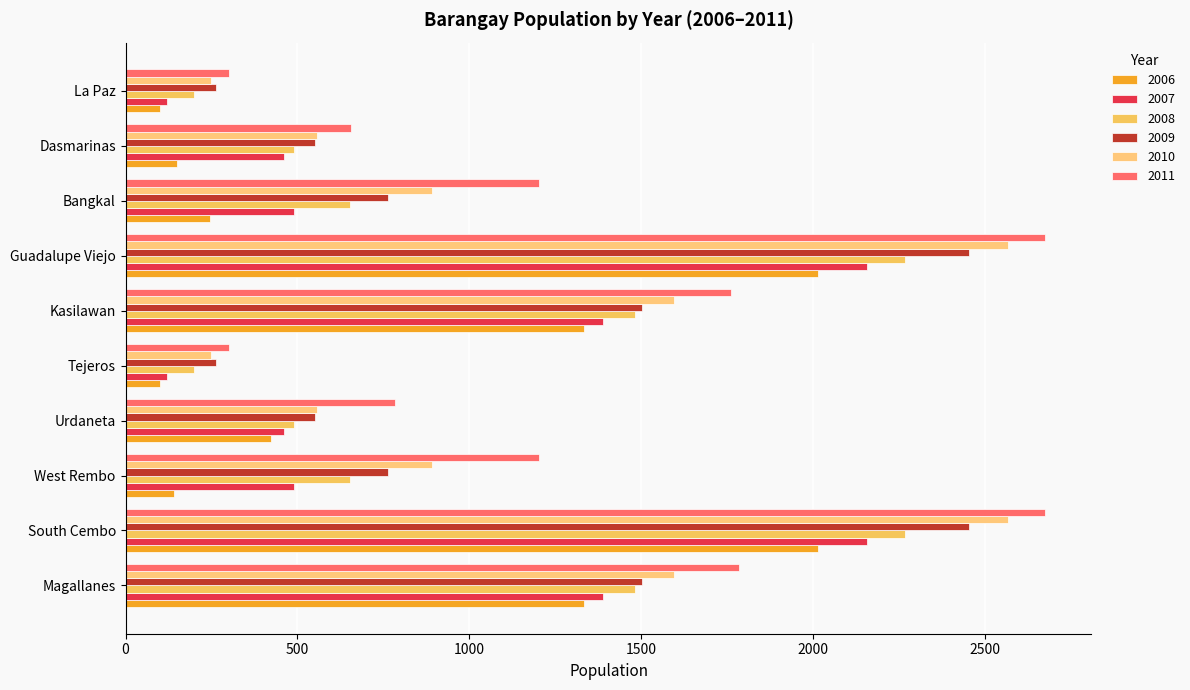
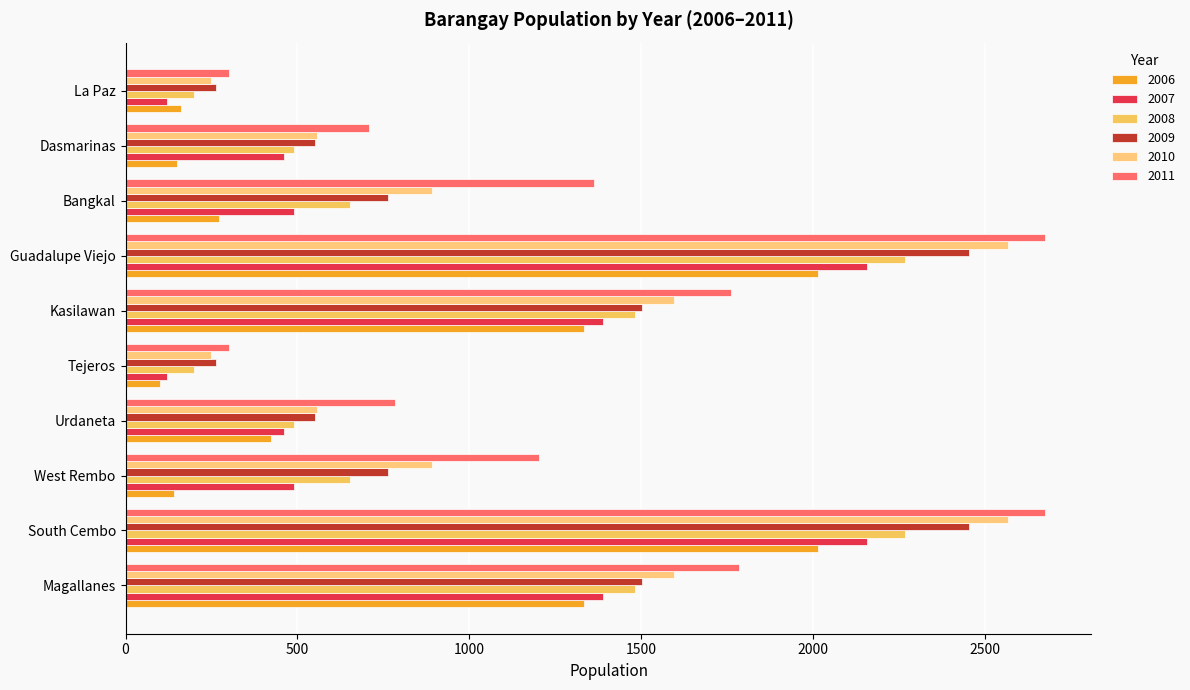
  {
    "2006": {
-     "La Paz": 100,
+     "La Paz": 160,
      "Dasmarinas": 150,
-     "Bangkal": 250,
+     "Bangkal": 270,
      "Guadalupe Viejo": 2020,
      "Kasilawan": 1340,
      "Tejeros": 100,
      "Urdaneta": 420,
      "West Rembo": 140,
      "South Cembo": 2020,
      "Magallanes": 1340
    },
    "2011": {
      "La Paz": 300,
-     "Dasmarinas": 660,
-     "Bangkal": 1200,
+     "Dasmarinas": 710,
+     "Bangkal": 1360,
      "Guadalupe Viejo": 2680,
      "Kasilawan": 1760,
      "Tejeros": 300,
      "Urdaneta": 780,
      "West Rembo": 1200,
      "South Cembo": 2680,
      "Magallanes": 1790
    }
  }
